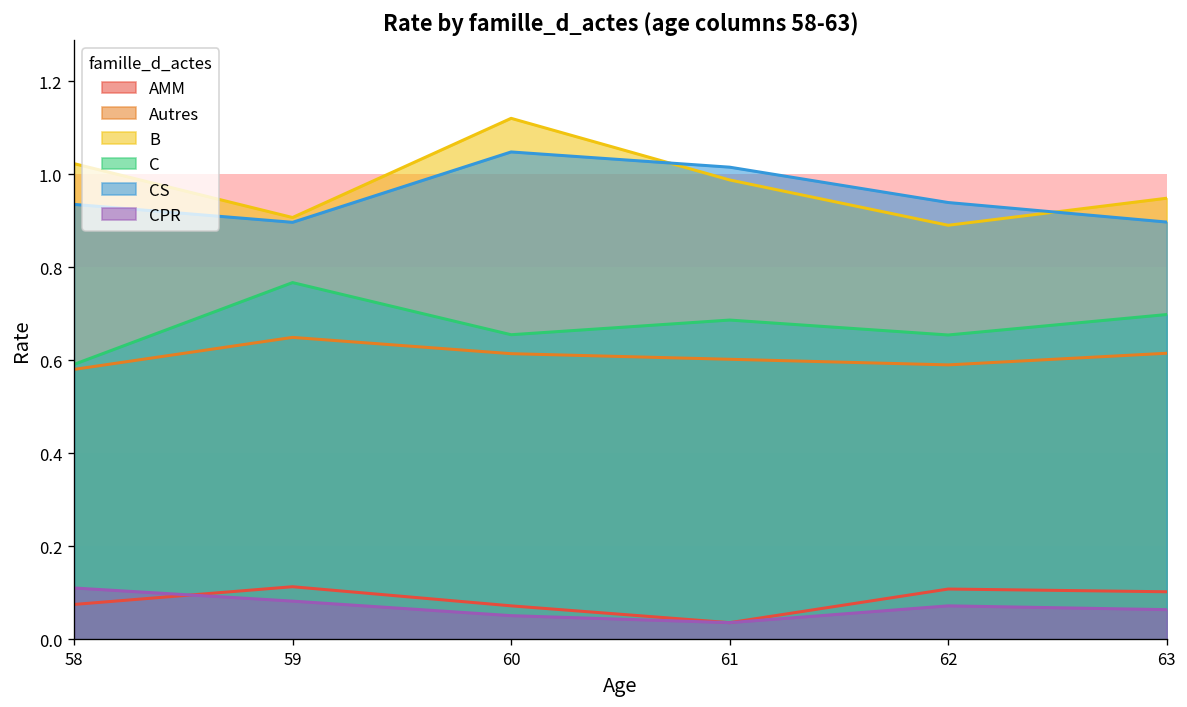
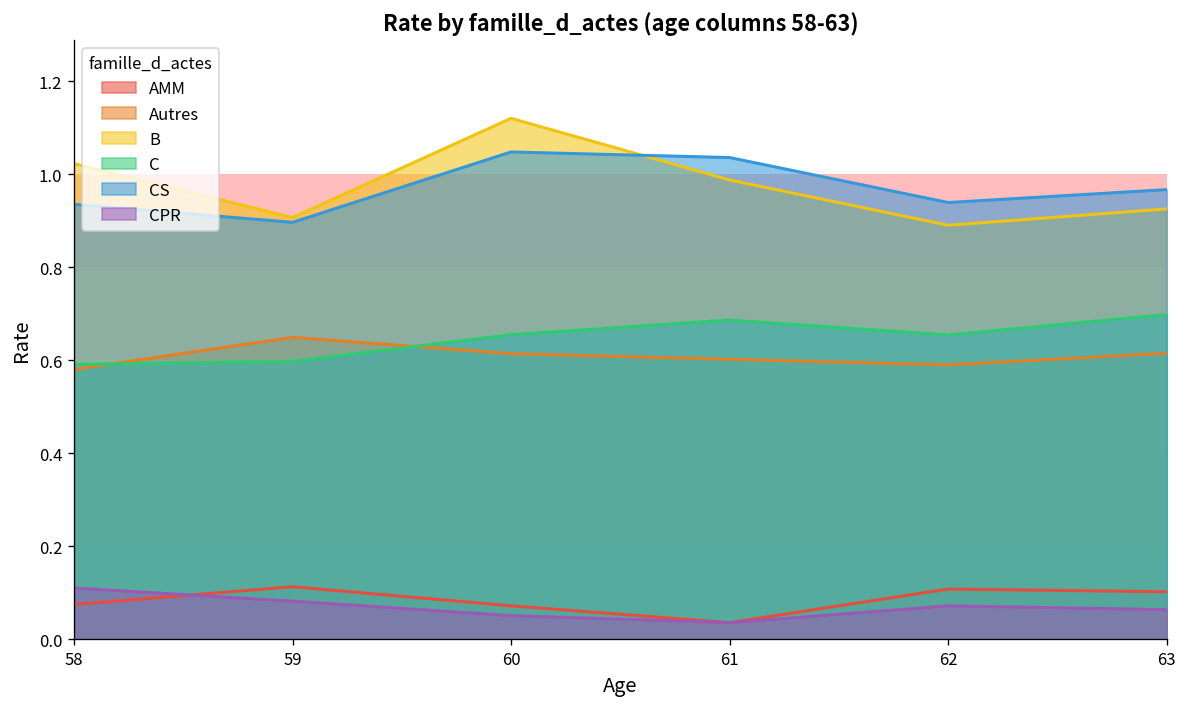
  {
    "B": {
      "58": 1.02,
      "59": 0.91,
      "60": 1.12,
      "61": 0.99,
      "62": 0.89,
-     "63": 0.95
+     "63": 0.93
    },
    "C": {
      "58": 0.59,
-     "59": 0.77,
+     "59": 0.60,
      "60": 0.66,
      "61": 0.69,
      "62": 0.65,
      "63": 0.70
    },
    "CS": {
      "58": 0.94,
      "59": 0.90,
      "60": 1.05,
-     "61": 1.02,
+     "61": 1.04,
      "62": 0.94,
-     "63": 0.90
+     "63": 0.97
    },
    "CPR": {
      "58": 0.11,
      "59": 0.08,
      "60": 0.05,
      "62": 0.07,
      "63": 0.06
    }
  }
